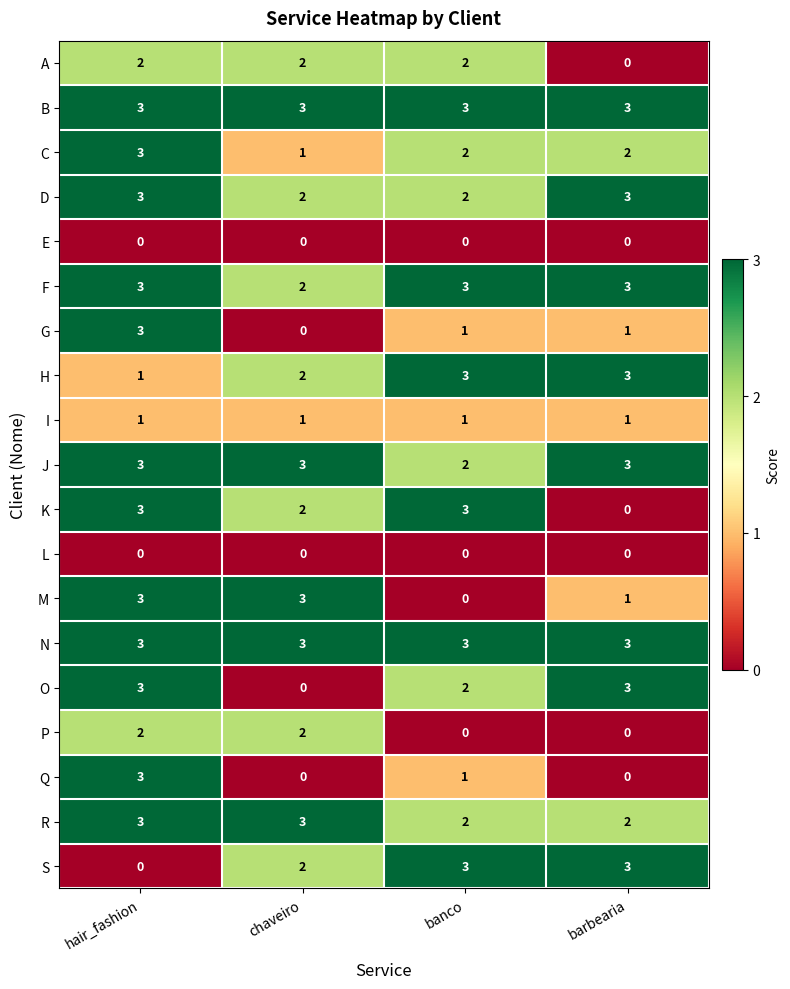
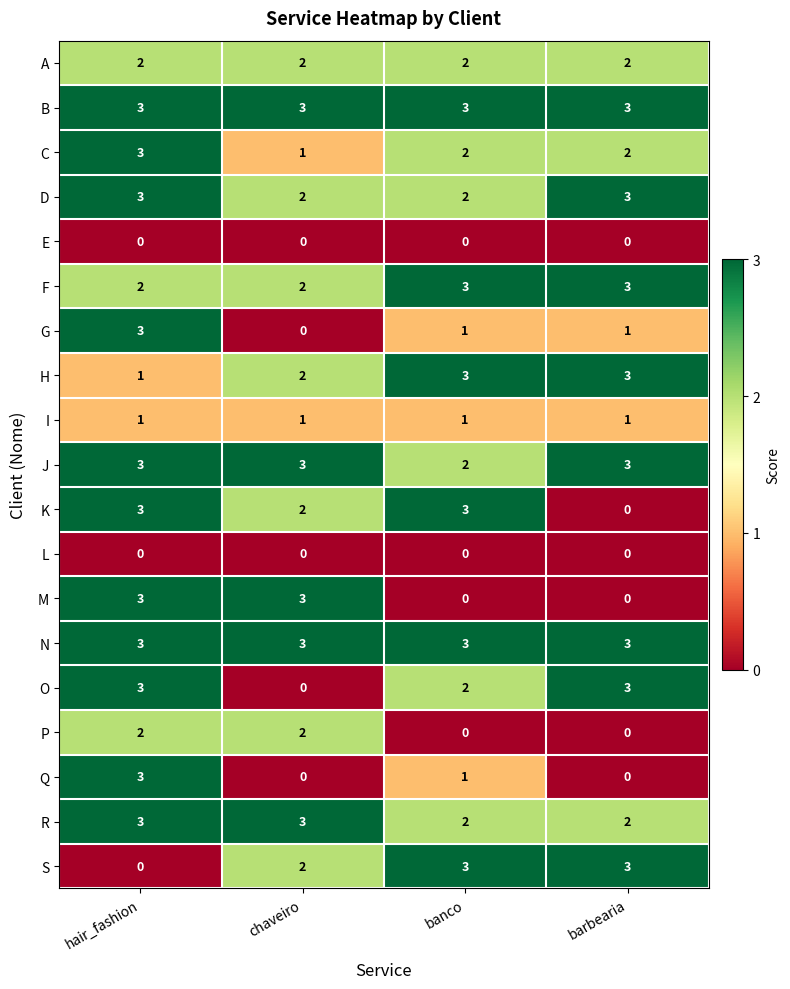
  {
    "A": {
      "hair_fashion": 2,
      "chaveiro": 2,
      "banco": 2,
-     "barbearia": 0
+     "barbearia": 2
    },
    "B": {
      "hair_fashion": 3,
      "chaveiro": 3,
      "banco": 3,
      "barbearia": 3
    },
    "C": {
      "hair_fashion": 3,
      "chaveiro": 1,
      "banco": 2,
      "barbearia": 2
    },
    "D": {
      "hair_fashion": 3,
      "chaveiro": 2,
      "banco": 2,
      "barbearia": 3
    },
    "E": {
      "hair_fashion": 0,
      "chaveiro": 0,
      "banco": 0,
      "barbearia": 0
    },
    "F": {
-     "hair_fashion": 3,
+     "hair_fashion": 2,
      "chaveiro": 2,
      "banco": 3,
      "barbearia": 3
    },
    "G": {
      "hair_fashion": 3,
      "chaveiro": 0,
      "banco": 1,
      "barbearia": 1
    },
    "H": {
      "hair_fashion": 1,
      "chaveiro": 2,
      "banco": 3,
      "barbearia": 3
    },
    "I": {
      "hair_fashion": 1,
      "chaveiro": 1,
      "banco": 1,
      "barbearia": 1
    },
    "J": {
      "hair_fashion": 3,
      "chaveiro": 3,
      "banco": 2,
      "barbearia": 3
    },
    "K": {
      "hair_fashion": 3,
      "chaveiro": 2,
      "banco": 3,
      "barbearia": 0
    },
    "L": {
      "hair_fashion": 0,
      "chaveiro": 0,
      "banco": 0,
      "barbearia": 0
    },
    "M": {
      "hair_fashion": 3,
      "chaveiro": 3,
      "banco": 0,
-     "barbearia": 1
+     "barbearia": 0
    },
    "N": {
      "hair_fashion": 3,
      "chaveiro": 3,
      "banco": 3,
      "barbearia": 3
    },
    "O": {
      "hair_fashion": 3,
      "chaveiro": 0,
      "banco": 2,
      "barbearia": 3
    },
    "P": {
      "hair_fashion": 2,
      "chaveiro": 2,
      "banco": 0,
      "barbearia": 0
    },
    "Q": {
      "hair_fashion": 3,
      "chaveiro": 0,
      "banco": 1,
      "barbearia": 0
    },
    "R": {
      "hair_fashion": 3,
      "chaveiro": 3,
      "banco": 2,
      "barbearia": 2
    },
    "S": {
      "hair_fashion": 0,
      "chaveiro": 2,
      "banco": 3,
      "barbearia": 3
    }
  }
